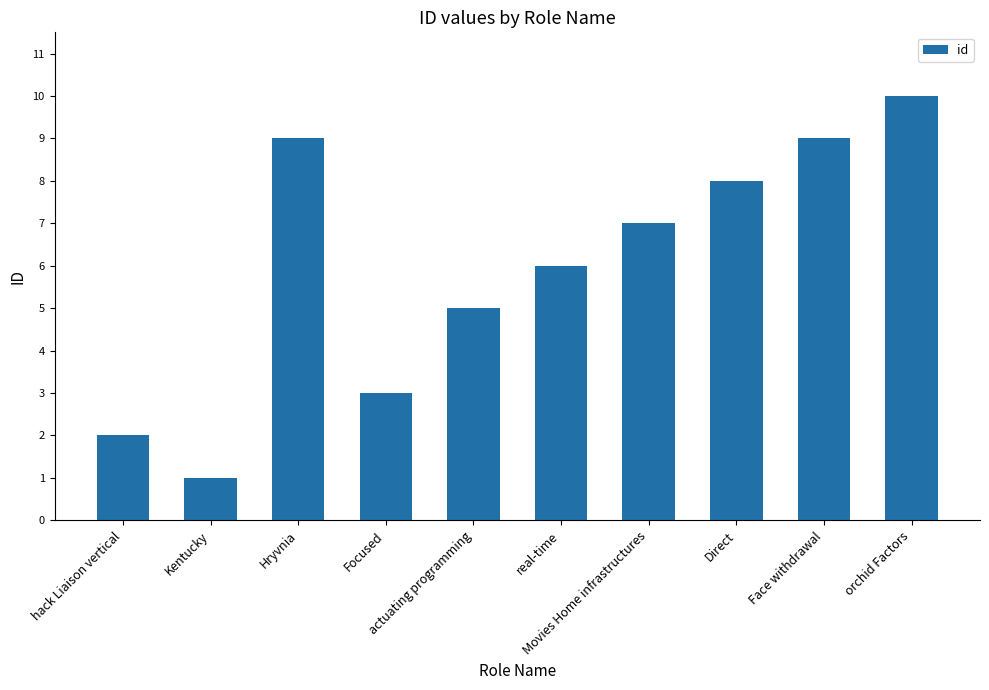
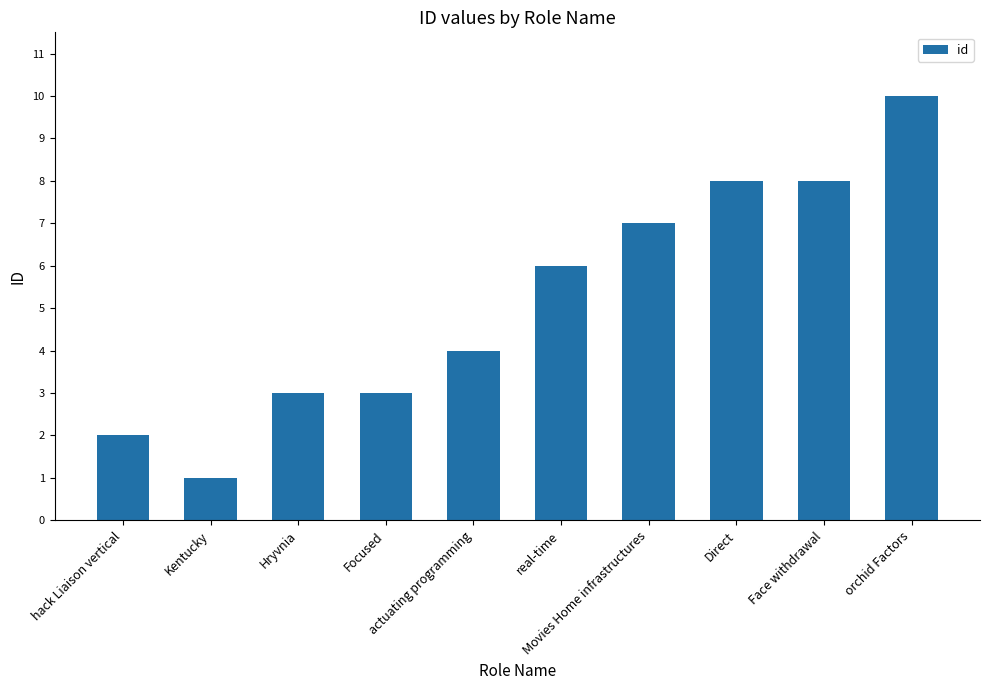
  {
    "hack Liaison vertical": 2,
    "Kentucky": 1,
-   "Hryvnia": 9,
+   "Hryvnia": 3,
    "Focused": 3,
-   "actuating programming": 5,
+   "actuating programming": 4,
    "real-time": 6,
    "Movies Home infrastructures": 7,
    "Direct": 8,
-   "Face withdrawal": 9,
+   "Face withdrawal": 8,
    "orchid Factors": 10
  }
